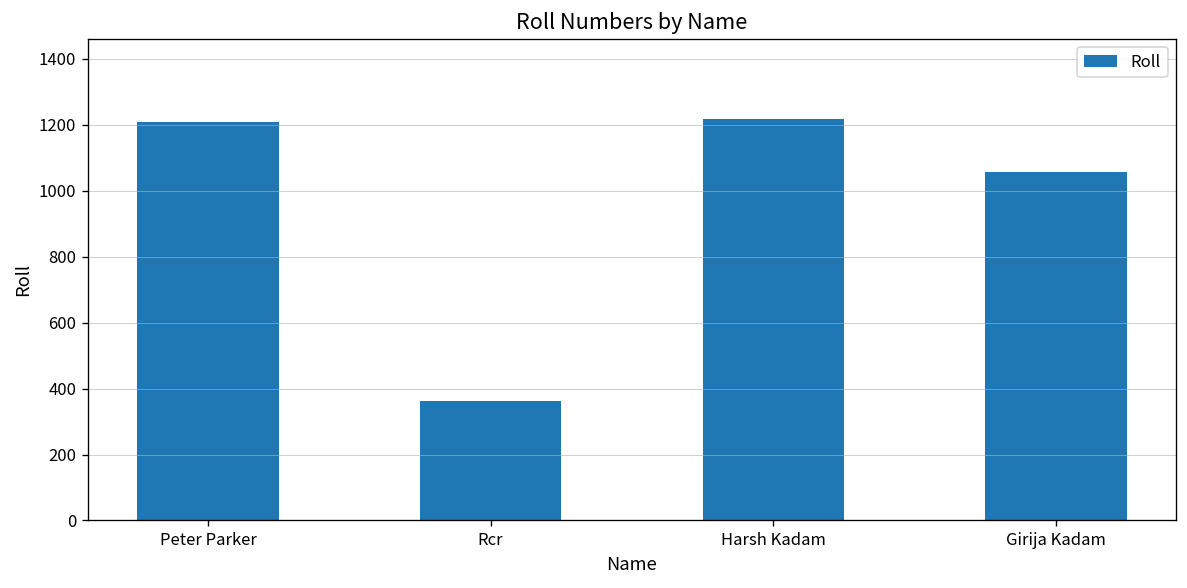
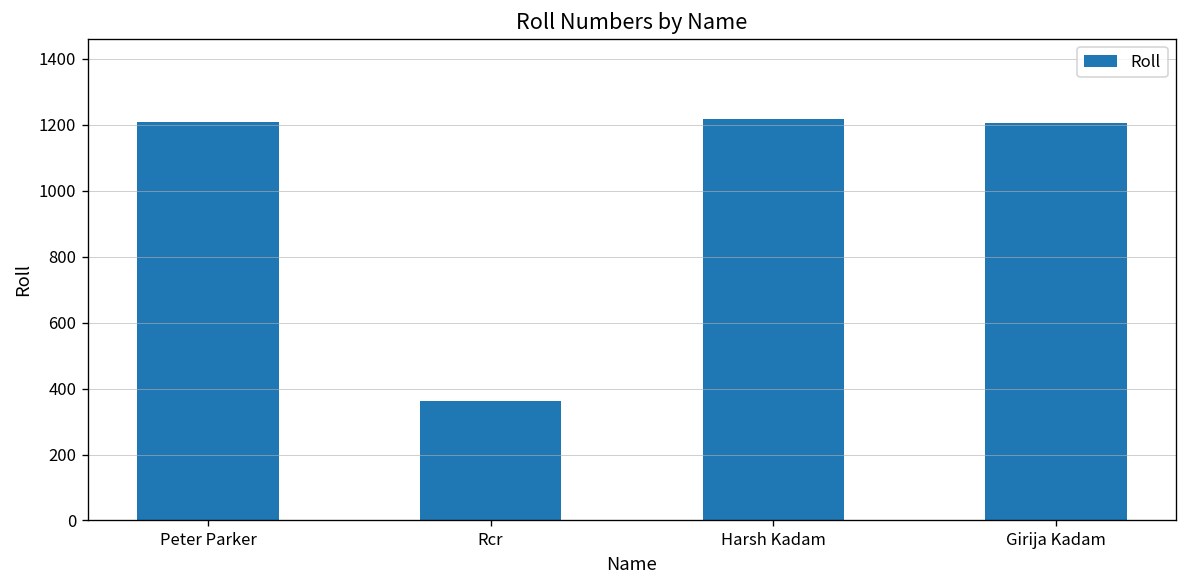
  {
    "Peter Parker": 1210,
    "Rcr": 360,
    "Harsh Kadam": 1220,
-   "Girija Kadam": 1060
+   "Girija Kadam": 1200
  }
